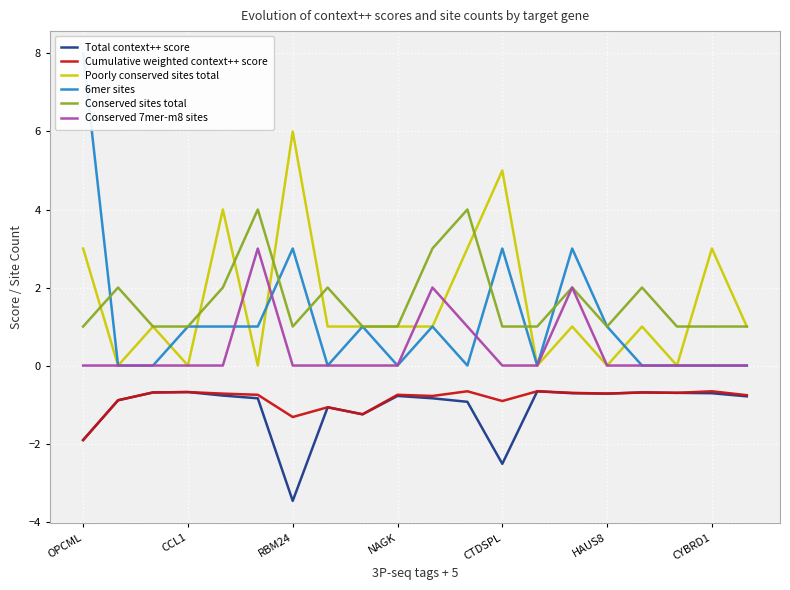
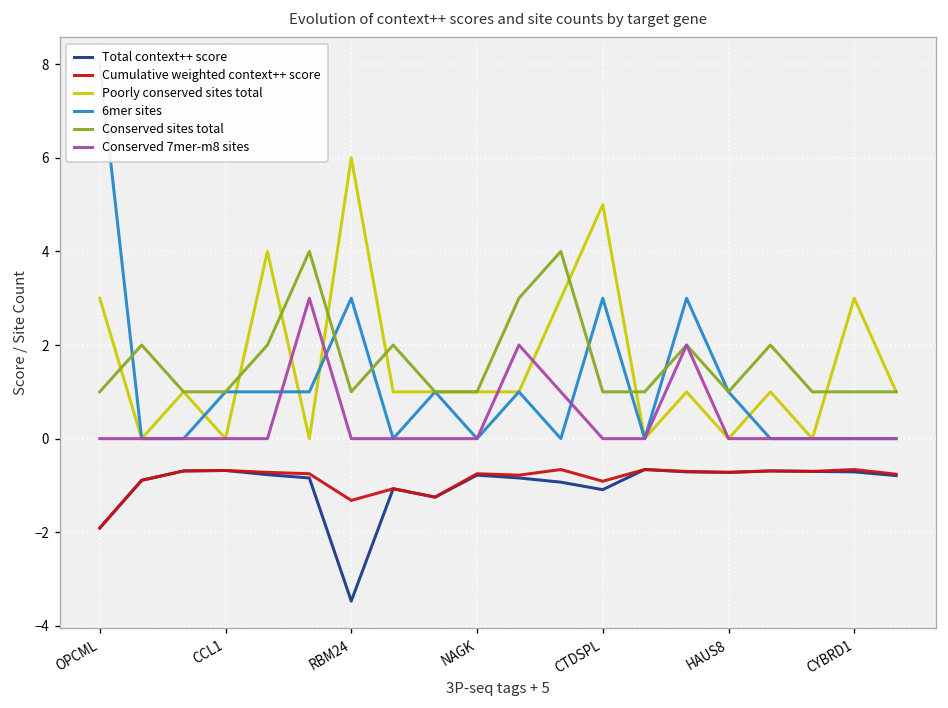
  {
    "Total context++ score": {
-     "CTDSPL": -2.5
+     "CTDSPL": -1.1
    },
    "Cumulative weighted context++ score": {
      "CTDSPL": -0.9
    },
    "Poorly conserved sites total": {
      "CTDSPL": 5.0,
      "CYBRD1": 3.0
    },
    "6mer sites": {
      "CTDSPL": 3.0
    },
    "Conserved sites total": {
      "CTDSPL": 1.0,
      "CYBRD1": 1.0
    },
    "Conserved 7mer-m8 sites": {
      "CTDSPL": 0.0
    }
  }
